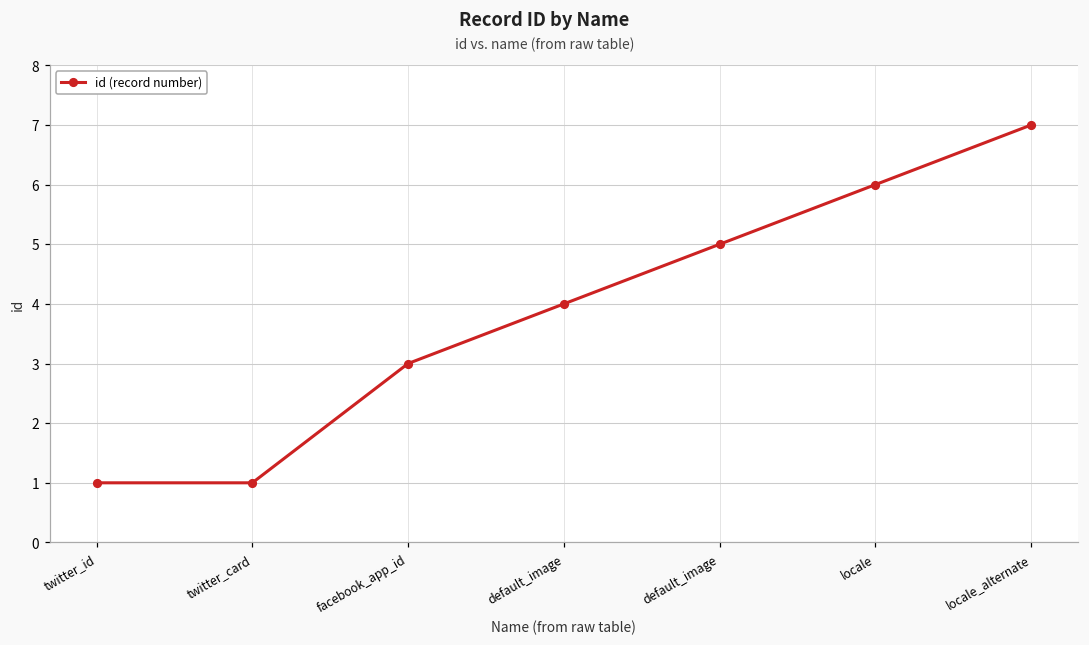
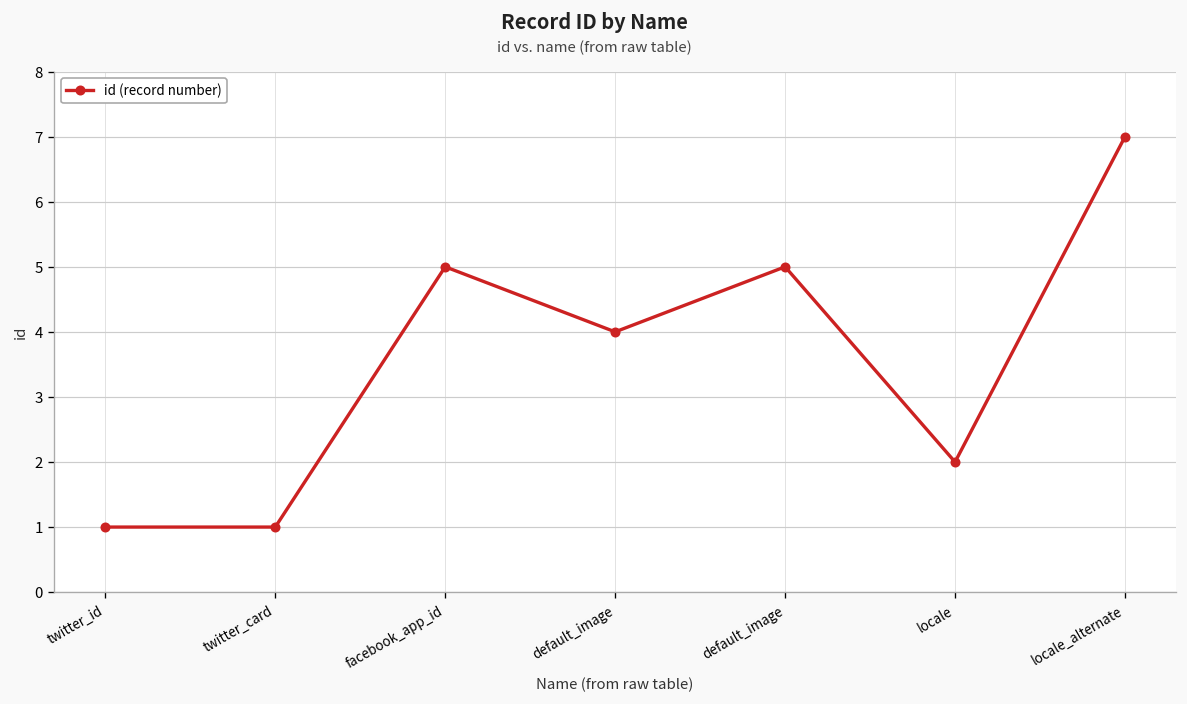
  {
    "twitter_id": 1,
    "twitter_card": 1,
-   "facebook_app_id": 3,
-   "locale": 6,
+   "facebook_app_id": 5,
+   "locale": 2,
    "locale_alternate": 7
  }
